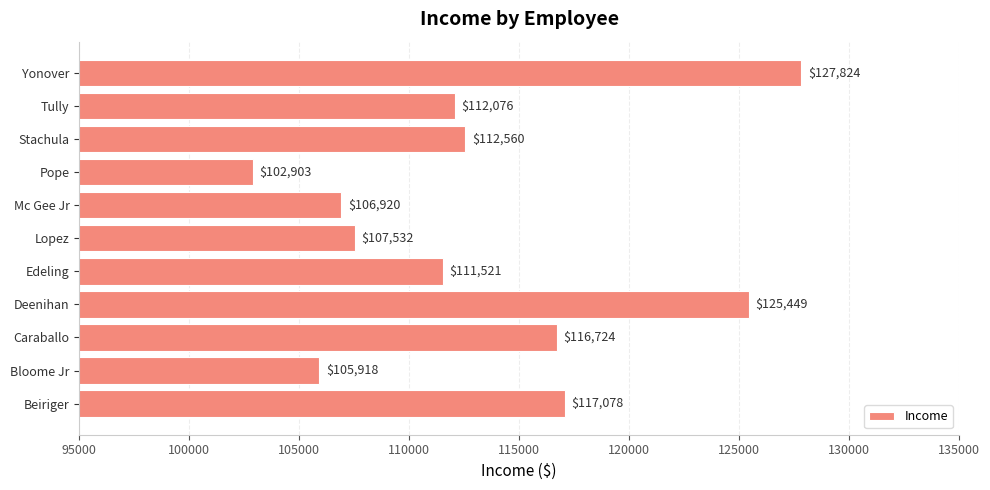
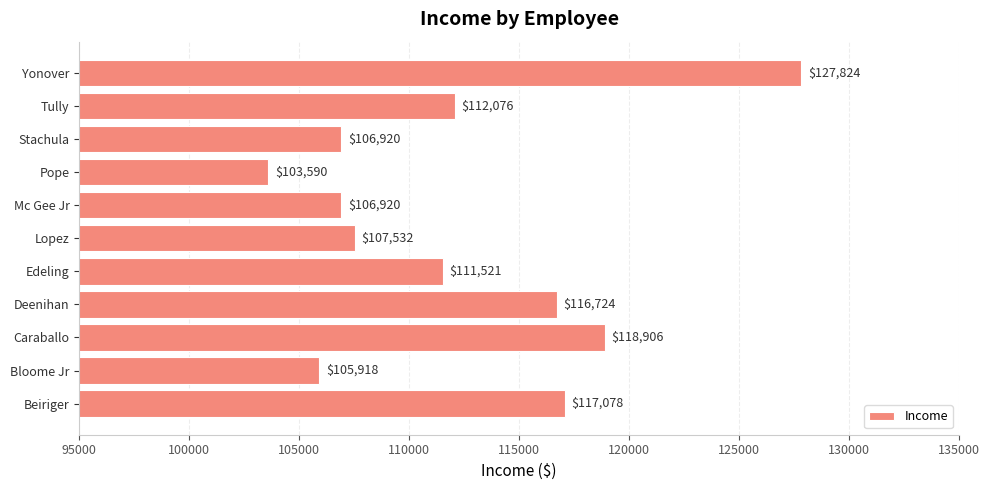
  {
    "Yonover": "$127,824",
    "Tully": "$112,076",
-   "Stachula": "$112,560",
-   "Pope": "$102,903",
+   "Stachula": "$106,920",
+   "Pope": "$103,590",
    "Mc Gee Jr": "$106,920",
    "Lopez": "$107,532",
    "Edeling": "$111,521",
-   "Deenihan": "$125,449",
-   "Caraballo": "$116,724",
+   "Deenihan": "$116,724",
+   "Caraballo": "$118,906",
    "Bloome Jr": "$105,918",
    "Beiriger": "$117,078"
  }
